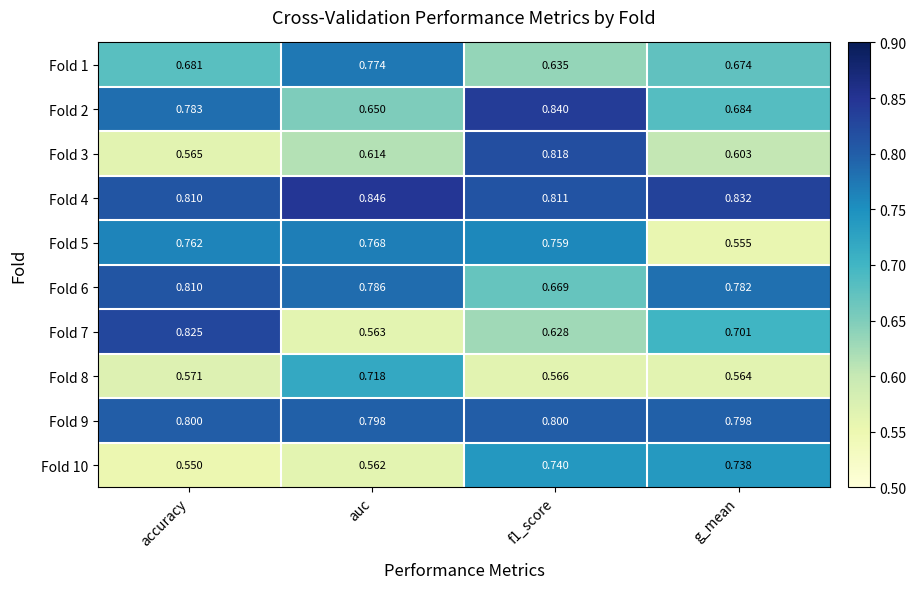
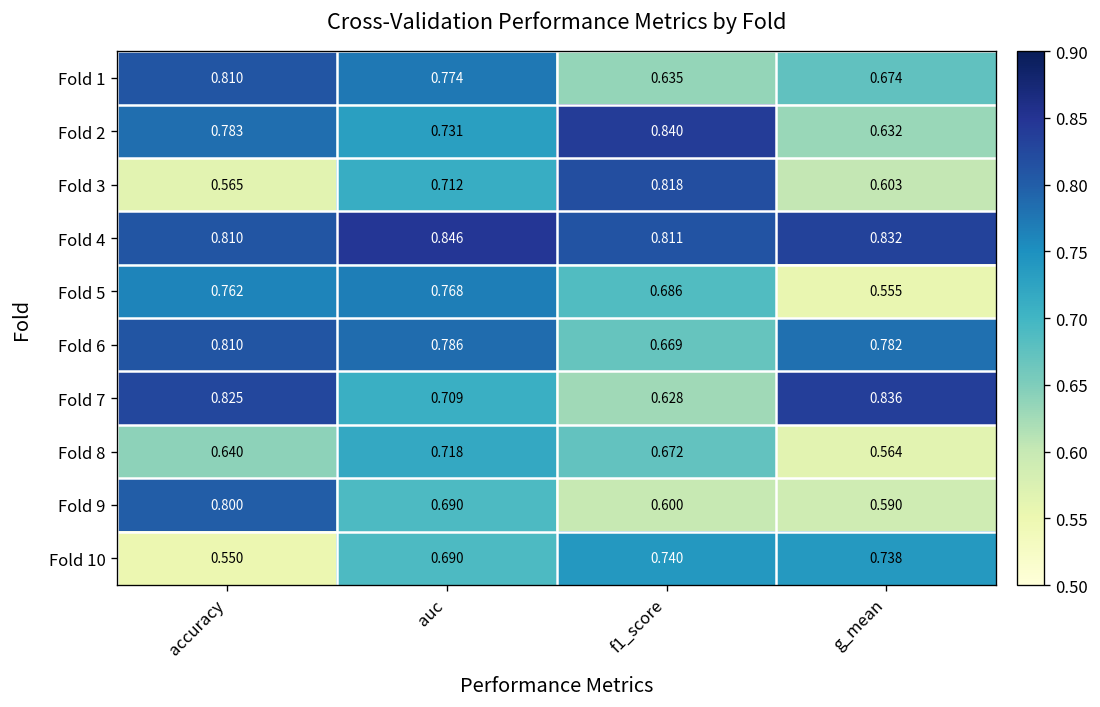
  {
    "Fold 1": {
-     "accuracy": 0.681,
+     "accuracy": 0.810,
      "auc": 0.774,
      "f1_score": 0.635,
      "g_mean": 0.674
    },
    "Fold 2": {
      "accuracy": 0.783,
-     "auc": 0.650,
+     "auc": 0.731,
      "f1_score": 0.840,
-     "g_mean": 0.684
+     "g_mean": 0.632
    },
    "Fold 3": {
      "accuracy": 0.565,
-     "auc": 0.614,
+     "auc": 0.712,
      "f1_score": 0.818,
      "g_mean": 0.603
    },
    "Fold 4": {
      "accuracy": 0.810,
      "auc": 0.846,
      "f1_score": 0.811,
      "g_mean": 0.832
    },
    "Fold 5": {
      "accuracy": 0.762,
      "auc": 0.768,
-     "f1_score": 0.759,
+     "f1_score": 0.686,
      "g_mean": 0.555
    },
    "Fold 6": {
      "accuracy": 0.810,
      "auc": 0.786,
      "f1_score": 0.669,
      "g_mean": 0.782
    },
    "Fold 7": {
      "accuracy": 0.825,
-     "auc": 0.563,
+     "auc": 0.709,
      "f1_score": 0.628,
-     "g_mean": 0.701
+     "g_mean": 0.836
    },
    "Fold 8": {
-     "accuracy": 0.571,
+     "accuracy": 0.640,
      "auc": 0.718,
-     "f1_score": 0.566,
+     "f1_score": 0.672,
      "g_mean": 0.564
    },
    "Fold 9": {
      "accuracy": 0.800,
-     "auc": 0.798,
-     "f1_score": 0.800,
-     "g_mean": 0.798
+     "auc": 0.690,
+     "f1_score": 0.600,
+     "g_mean": 0.590
    },
    "Fold 10": {
      "accuracy": 0.550,
-     "auc": 0.562,
+     "auc": 0.690,
      "f1_score": 0.740,
      "g_mean": 0.738
    }
  }
